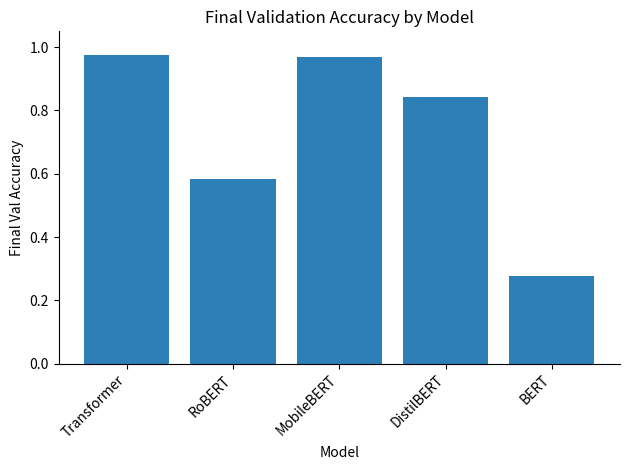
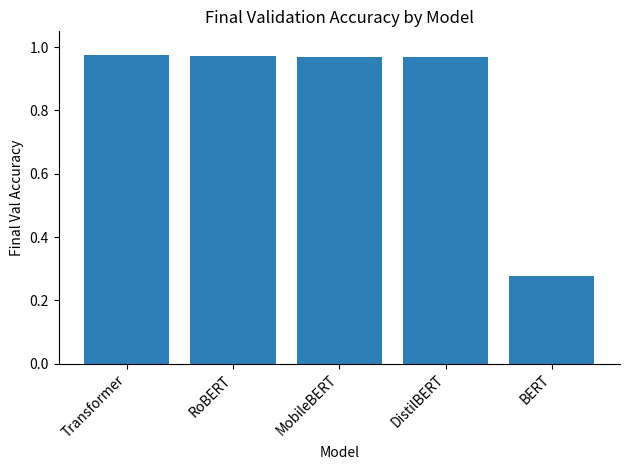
  {
    "Transformer": 0.98,
-   "RoBERT": 0.58,
+   "RoBERT": 0.97,
    "MobileBERT": 0.97,
-   "DistilBERT": 0.84,
+   "DistilBERT": 0.97,
    "BERT": 0.28
  }
